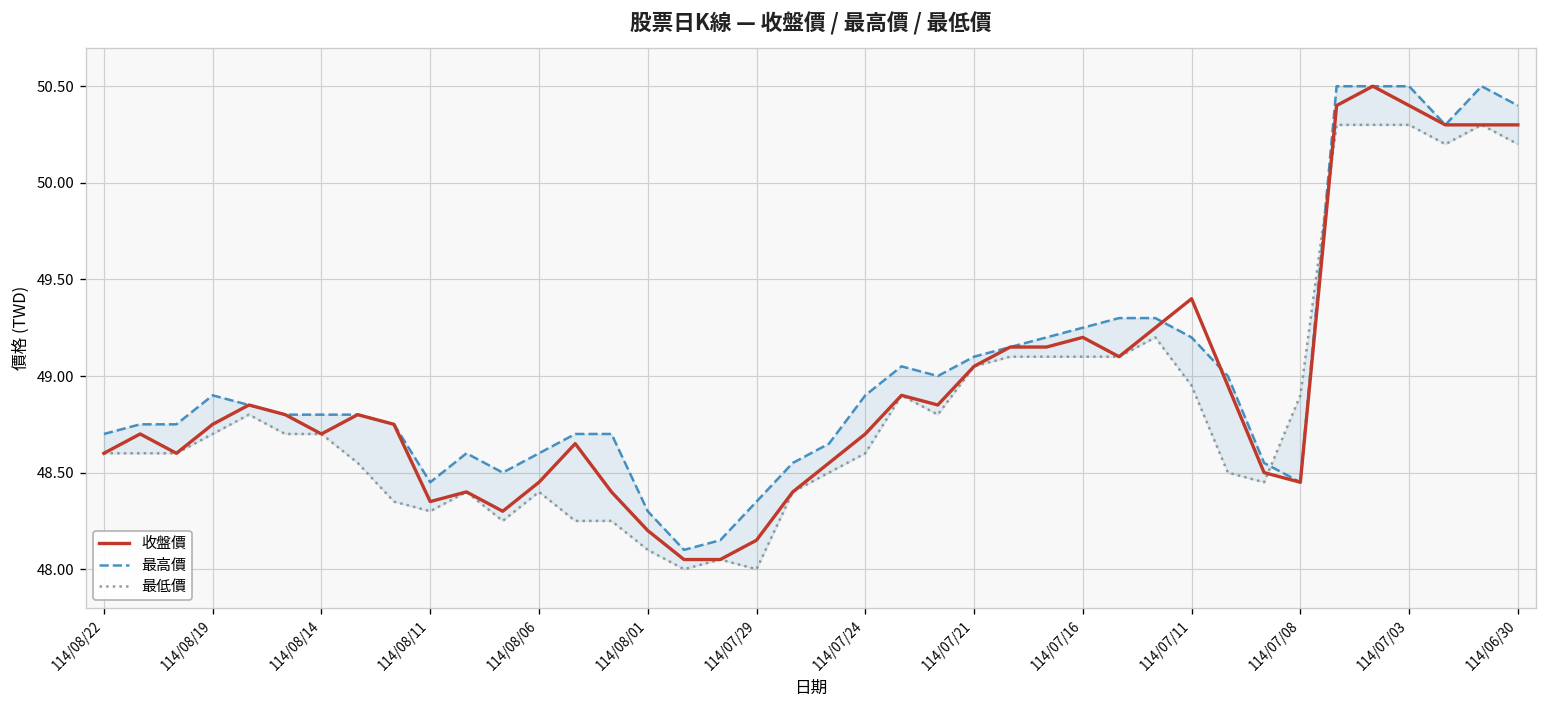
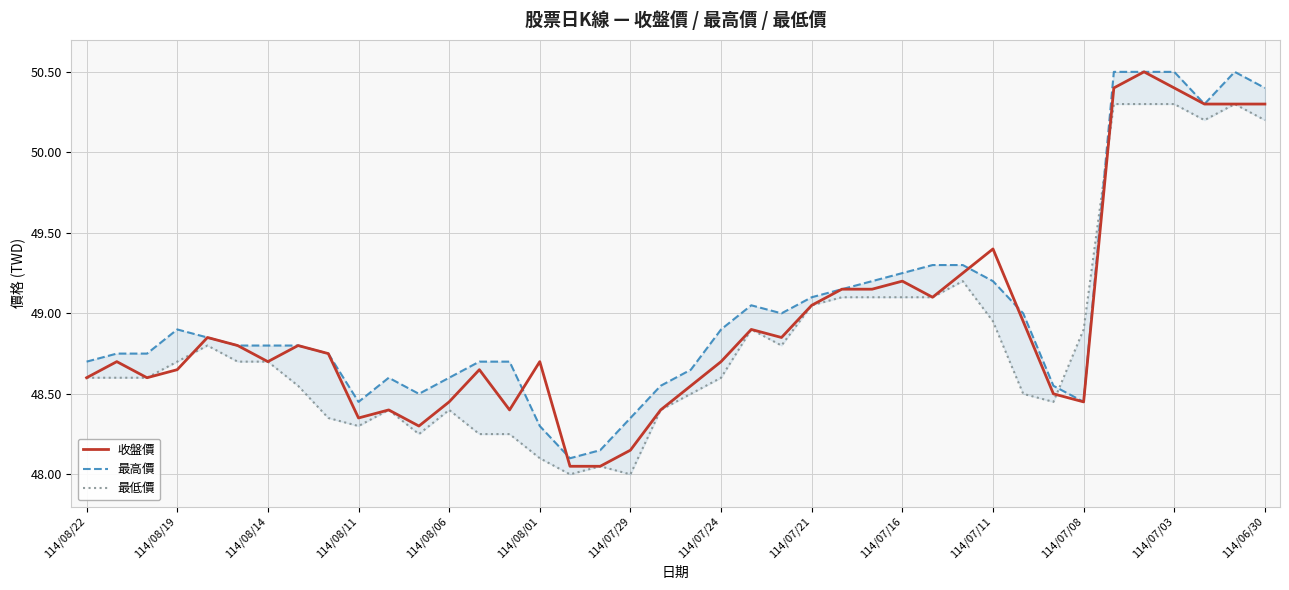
  {
    "收盤價": {
-     "114/08/19": 48.75,
+     "114/08/19": 48.65,
      "114/08/11": 48.35,
      "114/08/06": 48.45,
-     "114/08/01": 48.2,
+     "114/08/01": 48.7,
      "114/07/29": 48.15,
      "114/07/24": 48.70,
      "114/07/16": 49.20,
      "114/07/11": 49.40,
      "114/07/03": 50.40,
      "114/06/30": 50.30
    },
    "最低價": {
      "114/08/19": 48.70,
      "114/08/11": 48.30,
      "114/08/06": 48.40,
      "114/08/01": 48.10,
      "114/07/29": 48.00,
      "114/07/24": 48.60,
      "114/07/16": 49.10,
      "114/07/11": 48.95,
      "114/07/03": 50.30,
      "114/06/30": 50.20
    }
  }
